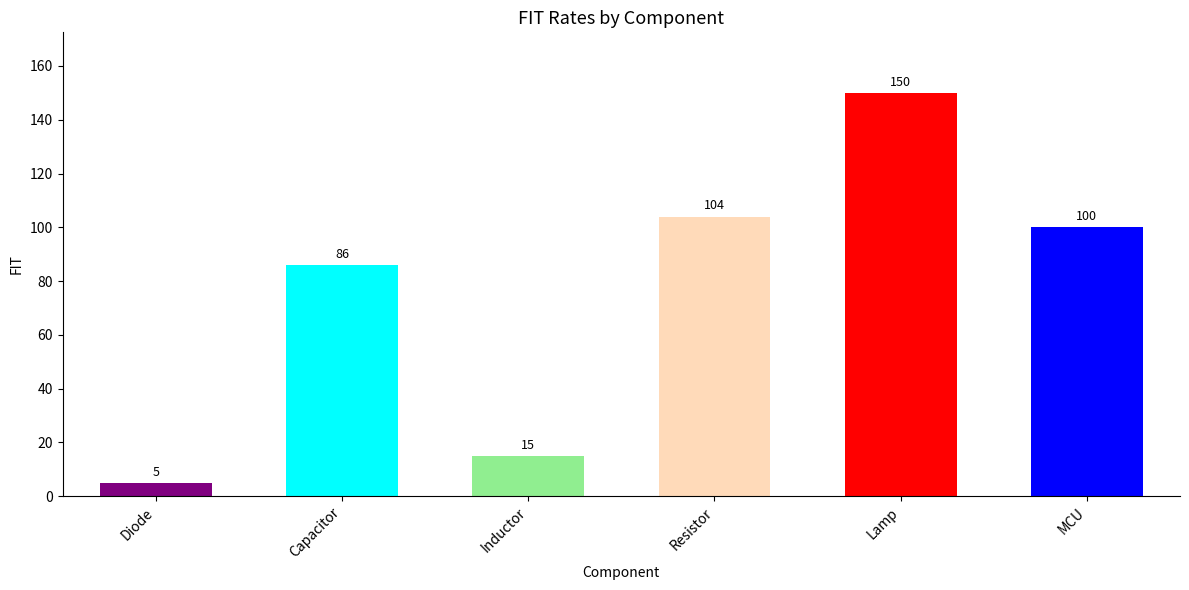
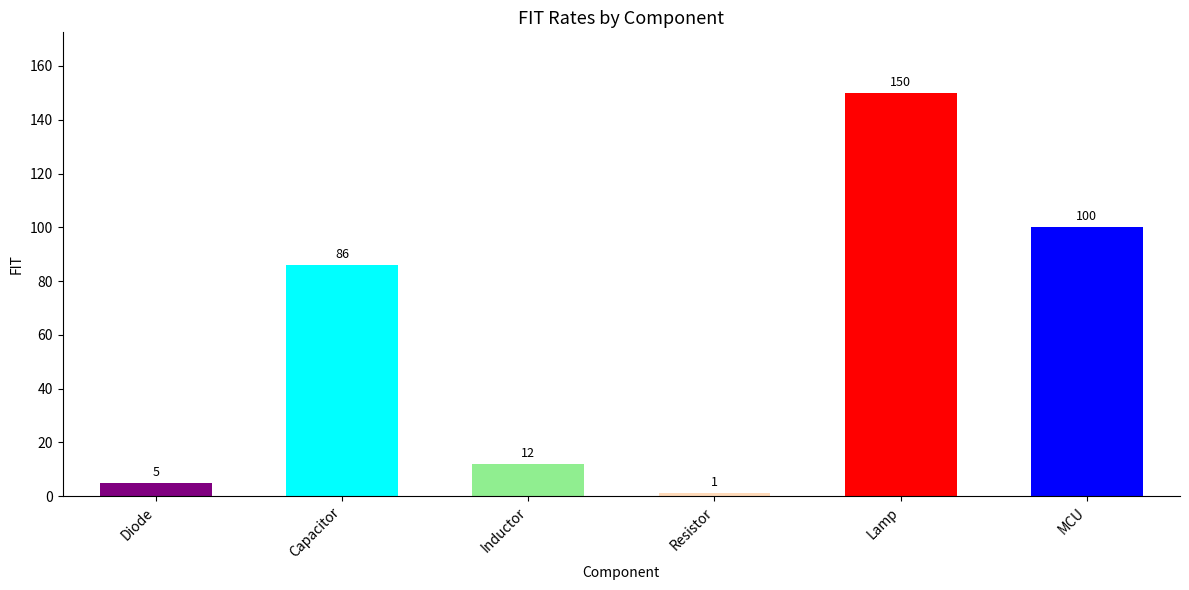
  {
    "Diode": 5,
    "Capacitor": 86,
-   "Inductor": 15,
-   "Resistor": 104,
+   "Inductor": 12,
+   "Resistor": 1,
    "Lamp": 150,
    "MCU": 100
  }
